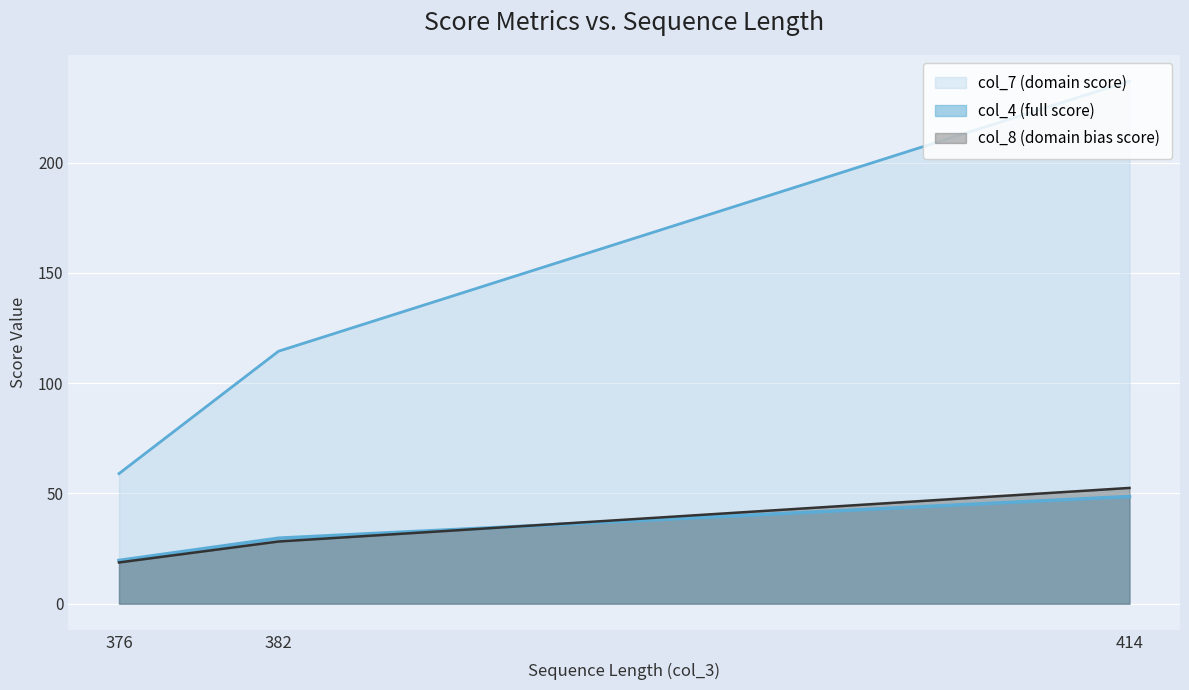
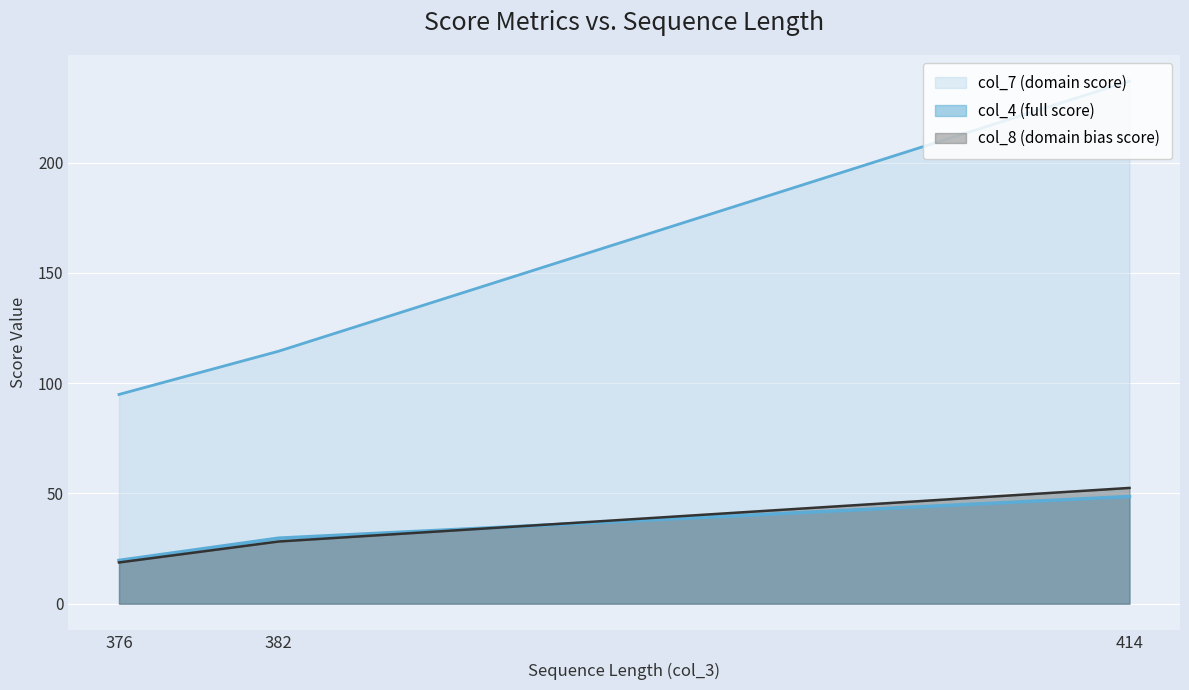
  {
    "col_7 (domain score)": {
-     "376": 59,
+     "376": 95,
      "382": 115
    },
    "col_4 (full score)": {
      "382": 30,
      "414": 49
    },
    "col_8 (domain bias score)": {
      "382": 28,
      "414": 53
    }
  }
